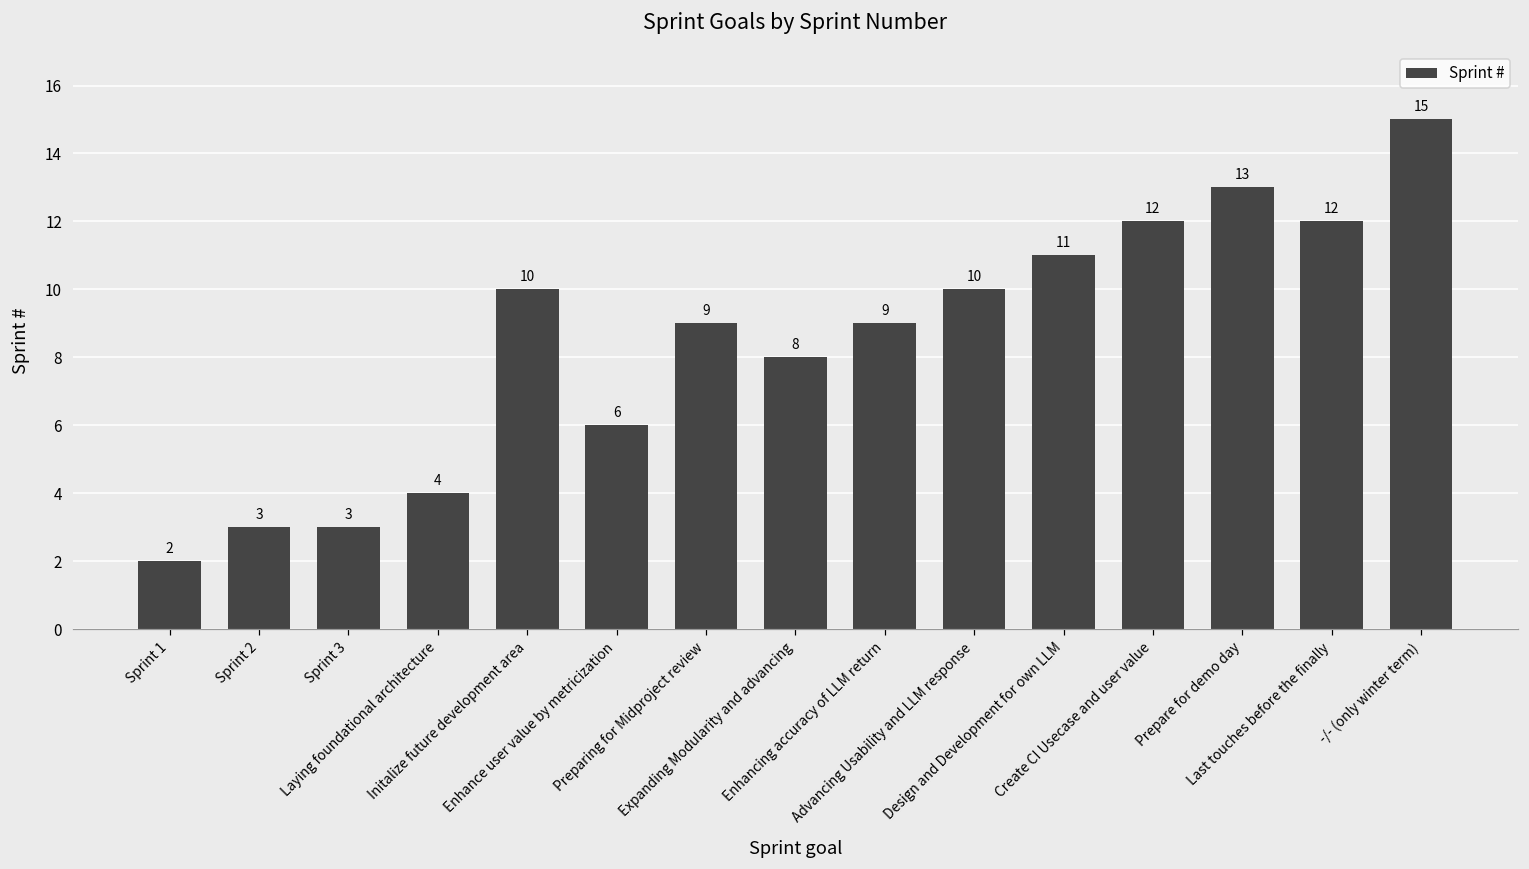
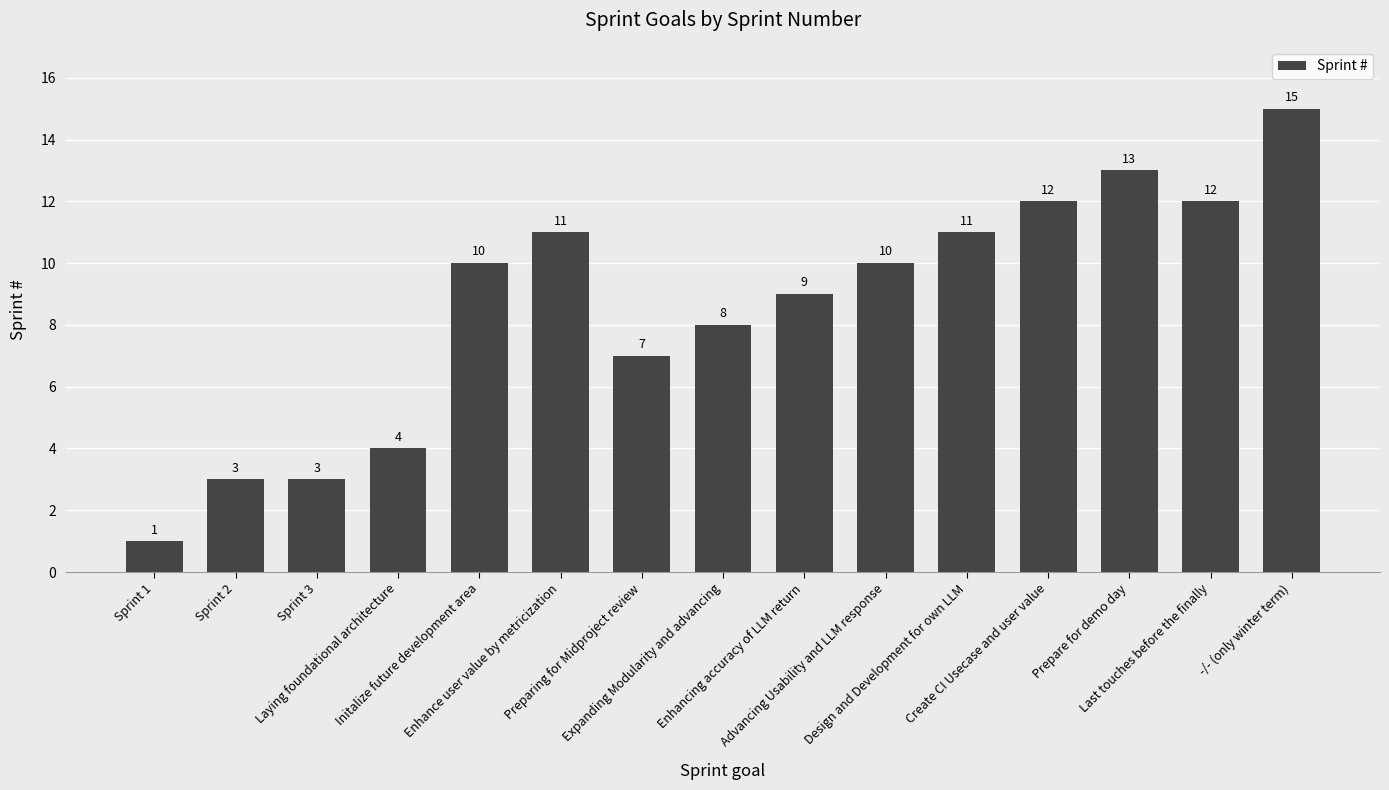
  {
-   "Sprint 1": 2,
+   "Sprint 1": 1,
    "Sprint 2": 3,
    "Sprint 3": 3,
    "Laying foundational architecture": 4,
    "Initalize future development area": 10,
-   "Enhance user value by metricization": 6,
-   "Preparing for Midproject review": 9,
+   "Enhance user value by metricization": 11,
+   "Preparing for Midproject review": 7,
    "Expanding Modularity and advancing": 8,
    "Enhancing accuracy of LLM return": 9,
    "Advancing Usability and LLM response": 10,
    "Design and Development for own LLM": 11,
    "Create CI Usecase and user value": 12,
    "Prepare for demo day": 13,
    "Last touches before the finally": 12,
    "-/- (only winter term)": 15
  }
